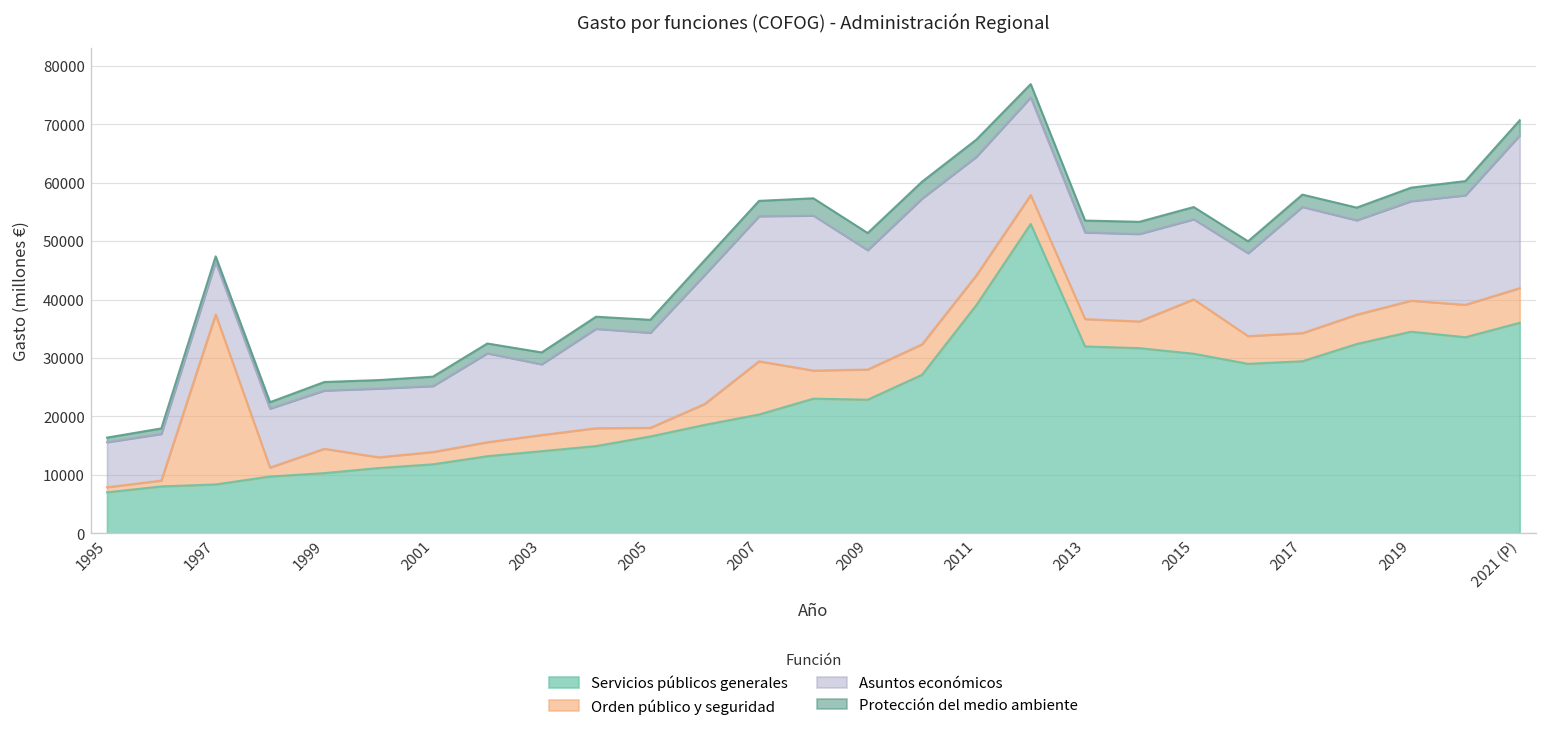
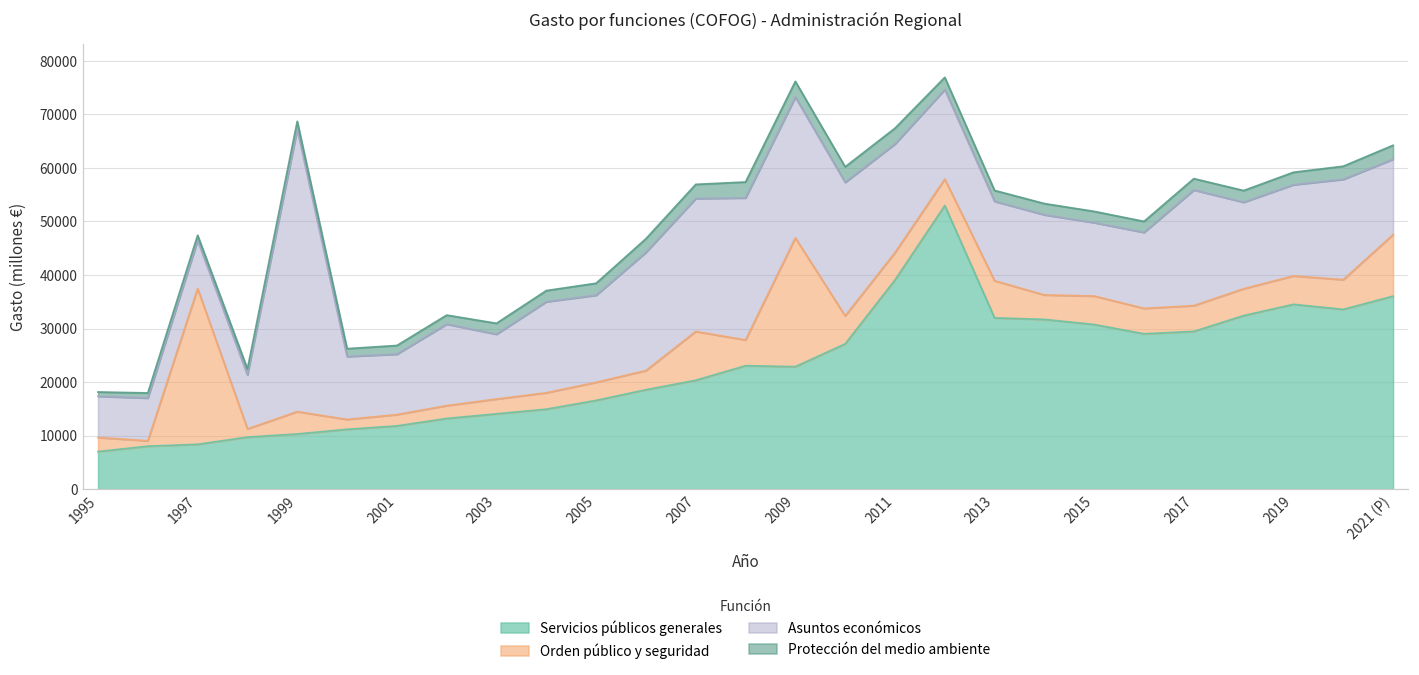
  {
    "Orden público y seguridad": {
-     "1995": 1000,
+     "1995": 3000,
      "1997": 29000,
      "1999": 4000,
      "2001": 2000,
      "2003": 3000,
-     "2005": 1000,
+     "2005": 3000,
      "2007": 9000,
-     "2009": 5000,
+     "2009": 24000,
      "2011": 5000,
-     "2013": 5000,
-     "2015": 9000,
+     "2013": 7000,
+     "2015": 5000,
      "2017": 5000,
      "2019": 5000,
-     "2021 (P)": 6000
+     "2021 (P)": 11000
    },
    "Asuntos económicos": {
      "1995": 8000,
      "1997": 9000,
-     "1999": 10000,
+     "1999": 53000,
      "2001": 11000,
      "2003": 12000,
      "2005": 16000,
      "2007": 25000,
-     "2009": 20000,
+     "2009": 26000,
      "2011": 20000,
      "2013": 15000,
      "2015": 14000,
      "2017": 22000,
      "2019": 17000,
-     "2021 (P)": 26000
+     "2021 (P)": 14000
    }
  }
